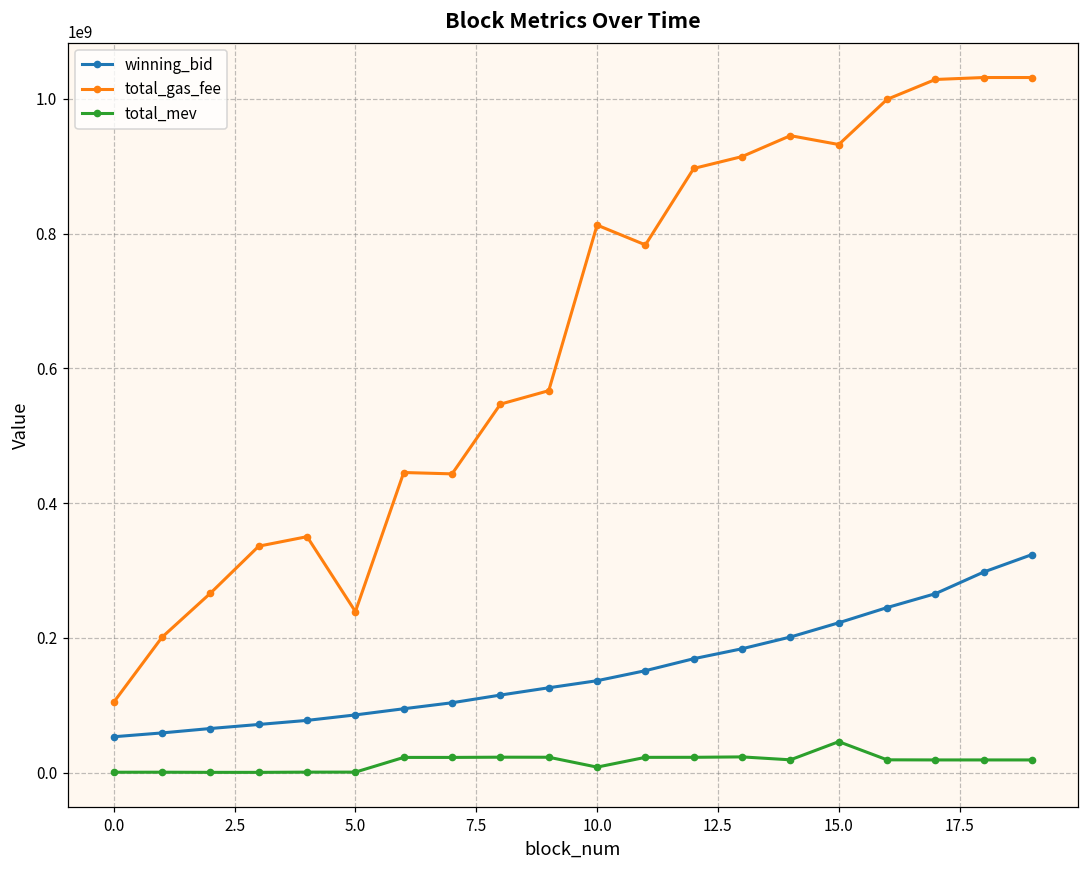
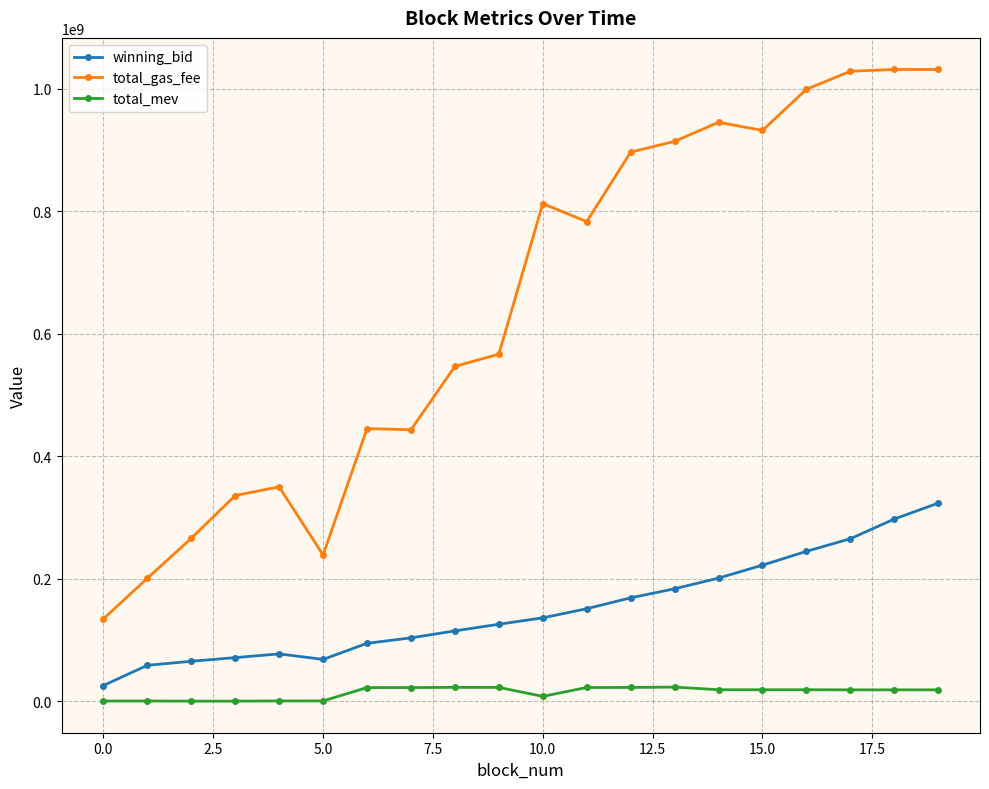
  {
    "winning_bid": {
-     "0.0": 50000000,
-     "5.0": 90000000,
+     "0.0": 30000000,
+     "5.0": 70000000,
      "10.0": 140000000,
      "15.0": 220000000
    },
    "total_gas_fee": {
-     "0.0": 100000000,
+     "0.0": 130000000,
      "5.0": 240000000,
      "10.0": 810000000,
      "15.0": 930000000
    },
    "total_mev": {
      "0.0": 0,
      "5.0": 0,
      "10.0": 10000000,
-     "15.0": 50000000
+     "15.0": 20000000
    }
  }
